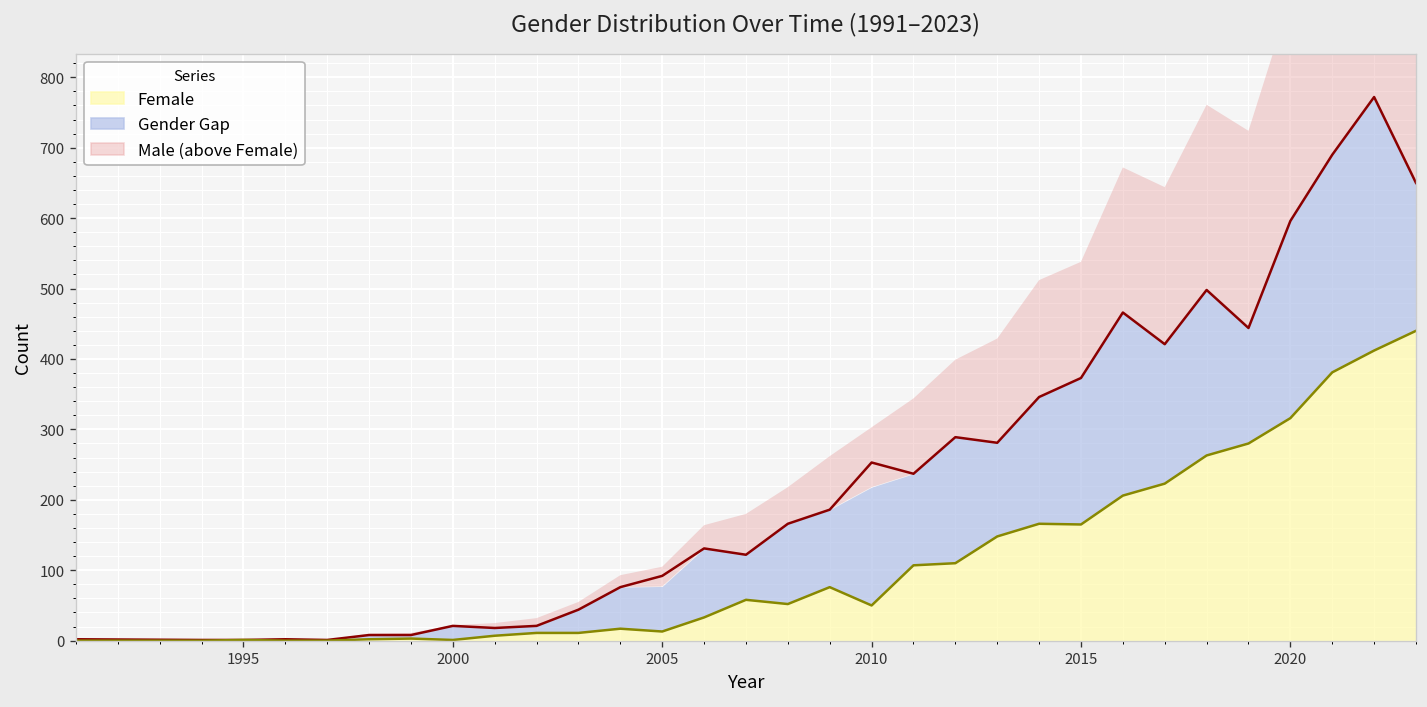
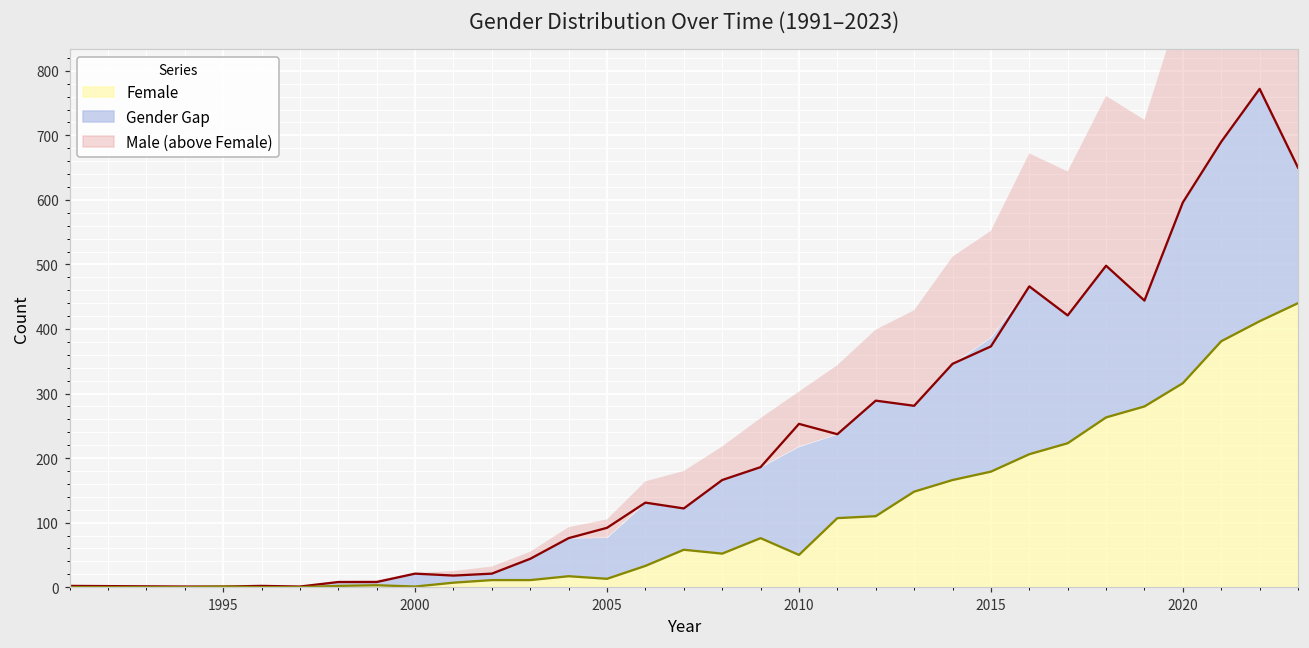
  {
    "Female": {
      "2000": 0,
      "2005": 10,
      "2010": 50,
-     "2015": 170,
+     "2015": 180,
      "2020": 320
    }
  }
